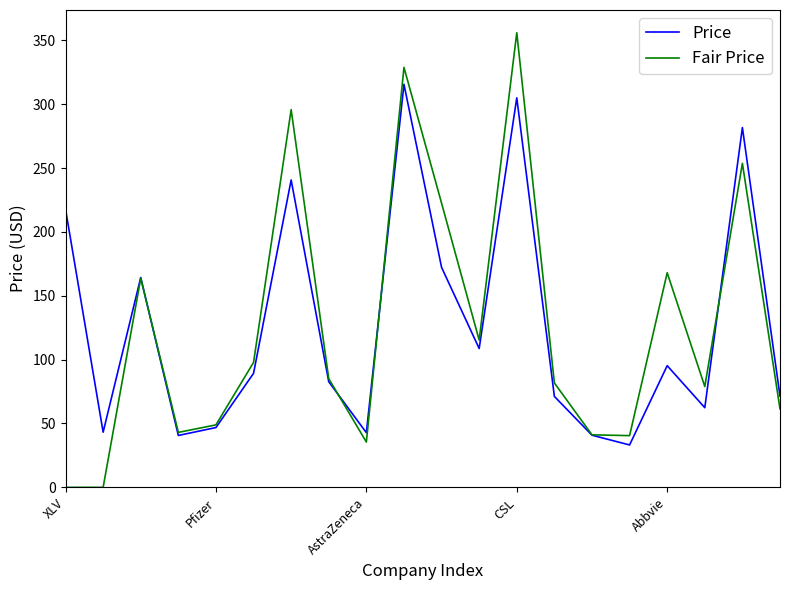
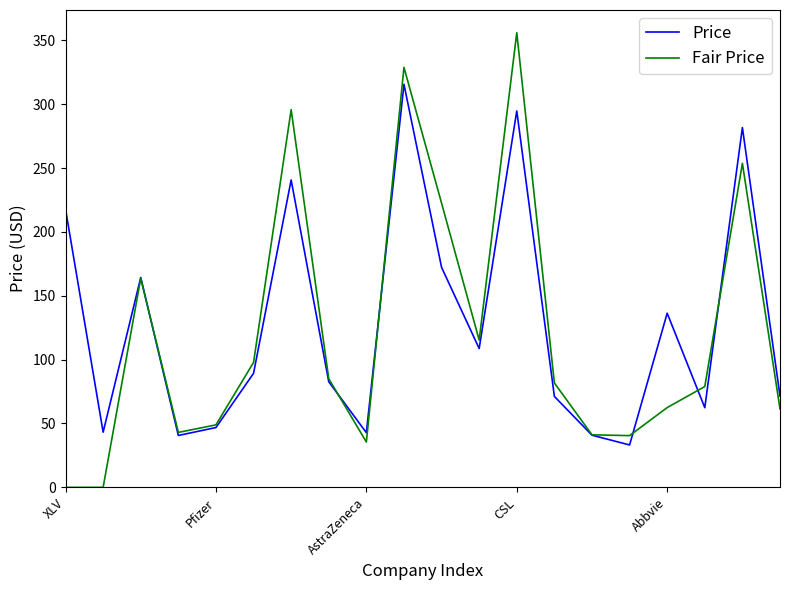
  {
    "Price": {
      "XLV": 218,
      "Pfizer": 47,
      "AstraZeneca": 43,
-     "CSL": 305,
-     "Abbvie": 95
+     "CSL": 295,
+     "Abbvie": 136
    },
    "Fair Price": {
      "XLV": 0,
      "Pfizer": 49,
      "AstraZeneca": 35,
      "CSL": 356,
-     "Abbvie": 168
+     "Abbvie": 62
    }
  }
